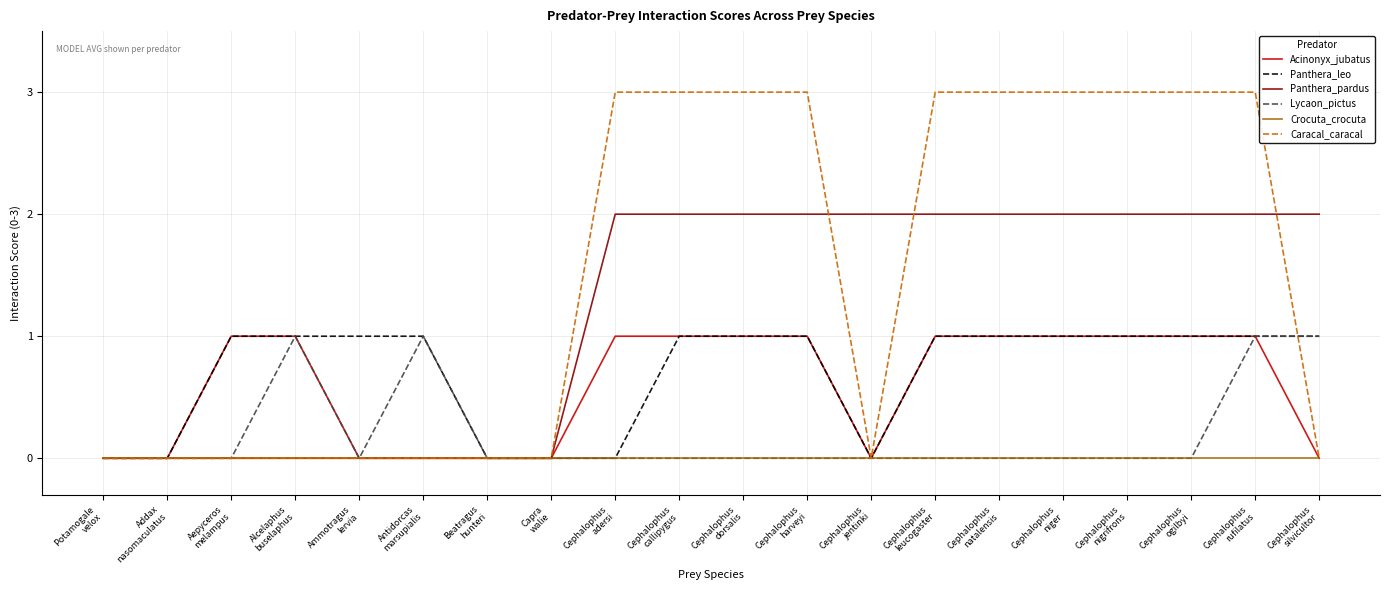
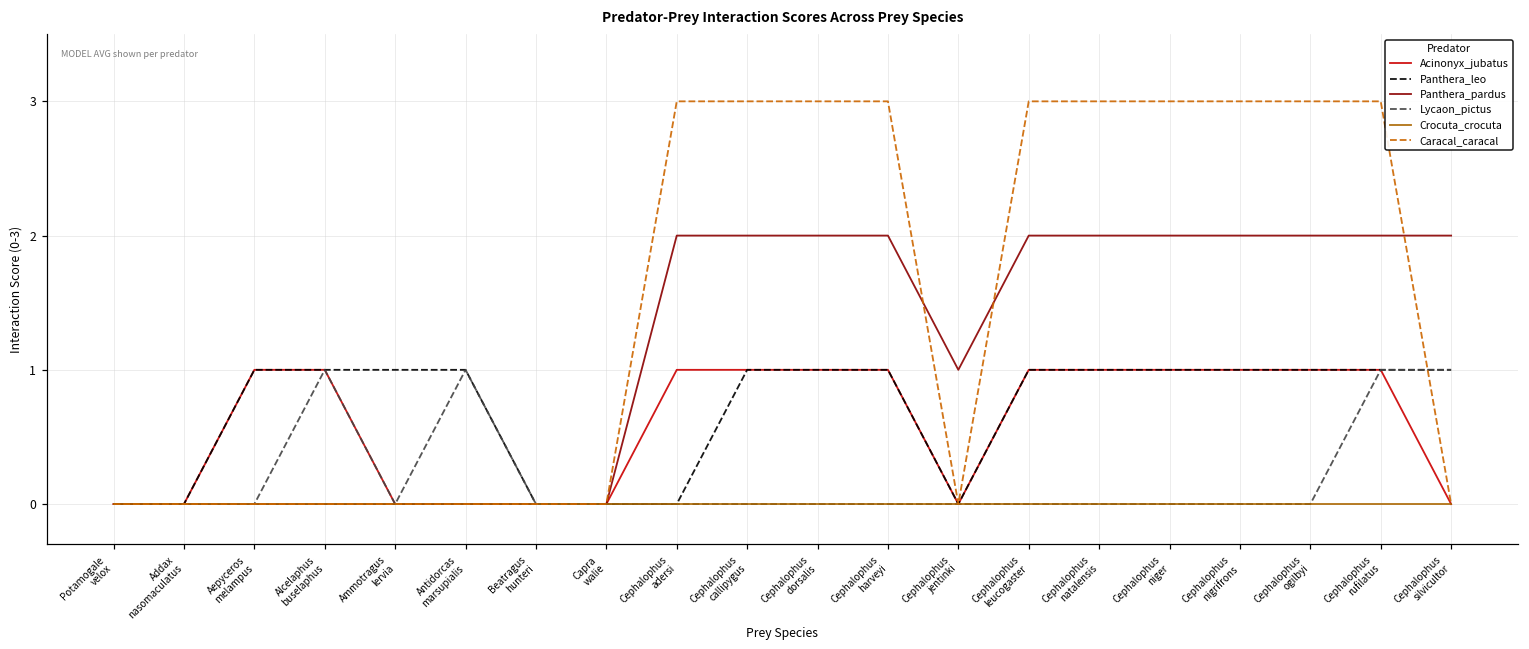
  {
    "Acinonyx_jubatus": {
      "Cephalophus adersi": 1
    },
    "Panthera_leo": {
      "Ammotragus lervia": 1
    },
    "Panthera_pardus": {
      "Cephalophus adersi": 2,
      "Cephalophus callipygus": 2,
      "Cephalophus dorsalis": 2,
      "Cephalophus harveyi": 2,
-     "Cephalophus jentinki": 2,
+     "Cephalophus jentinki": 1,
      "Cephalophus leucogaster": 2,
      "Cephalophus natalensis": 2,
      "Cephalophus niger": 2,
      "Cephalophus nigrifrons": 2,
      "Cephalophus ogilbyi": 2,
      "Cephalophus rufilatus": 2,
      "Cephalophus silvicultor": 2
    }
  }
